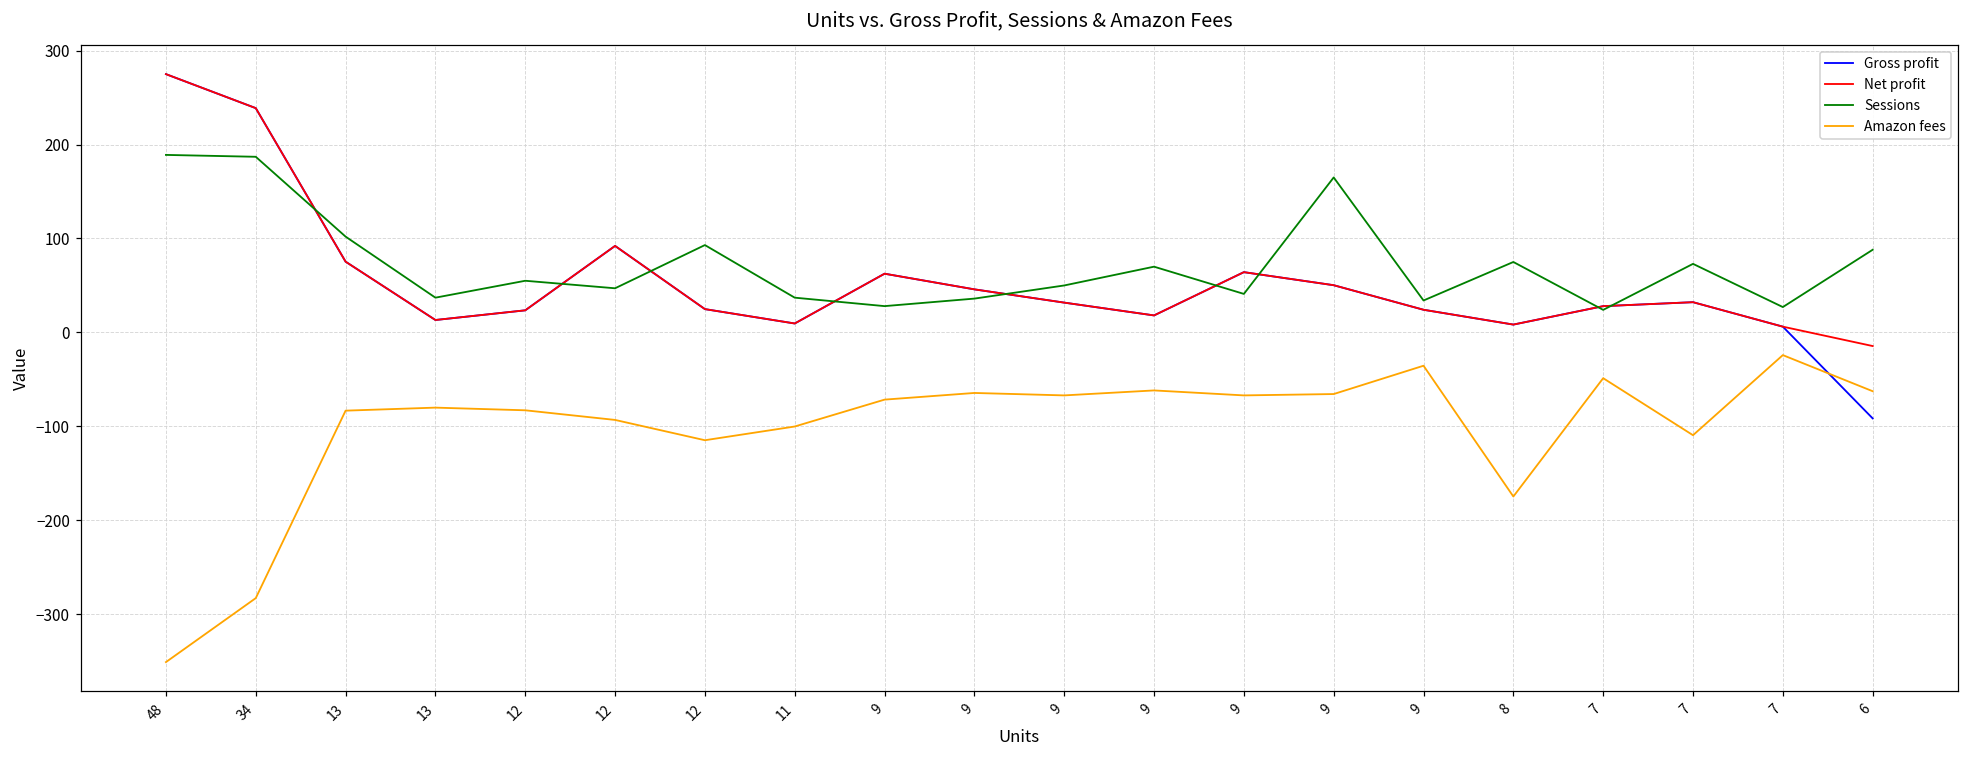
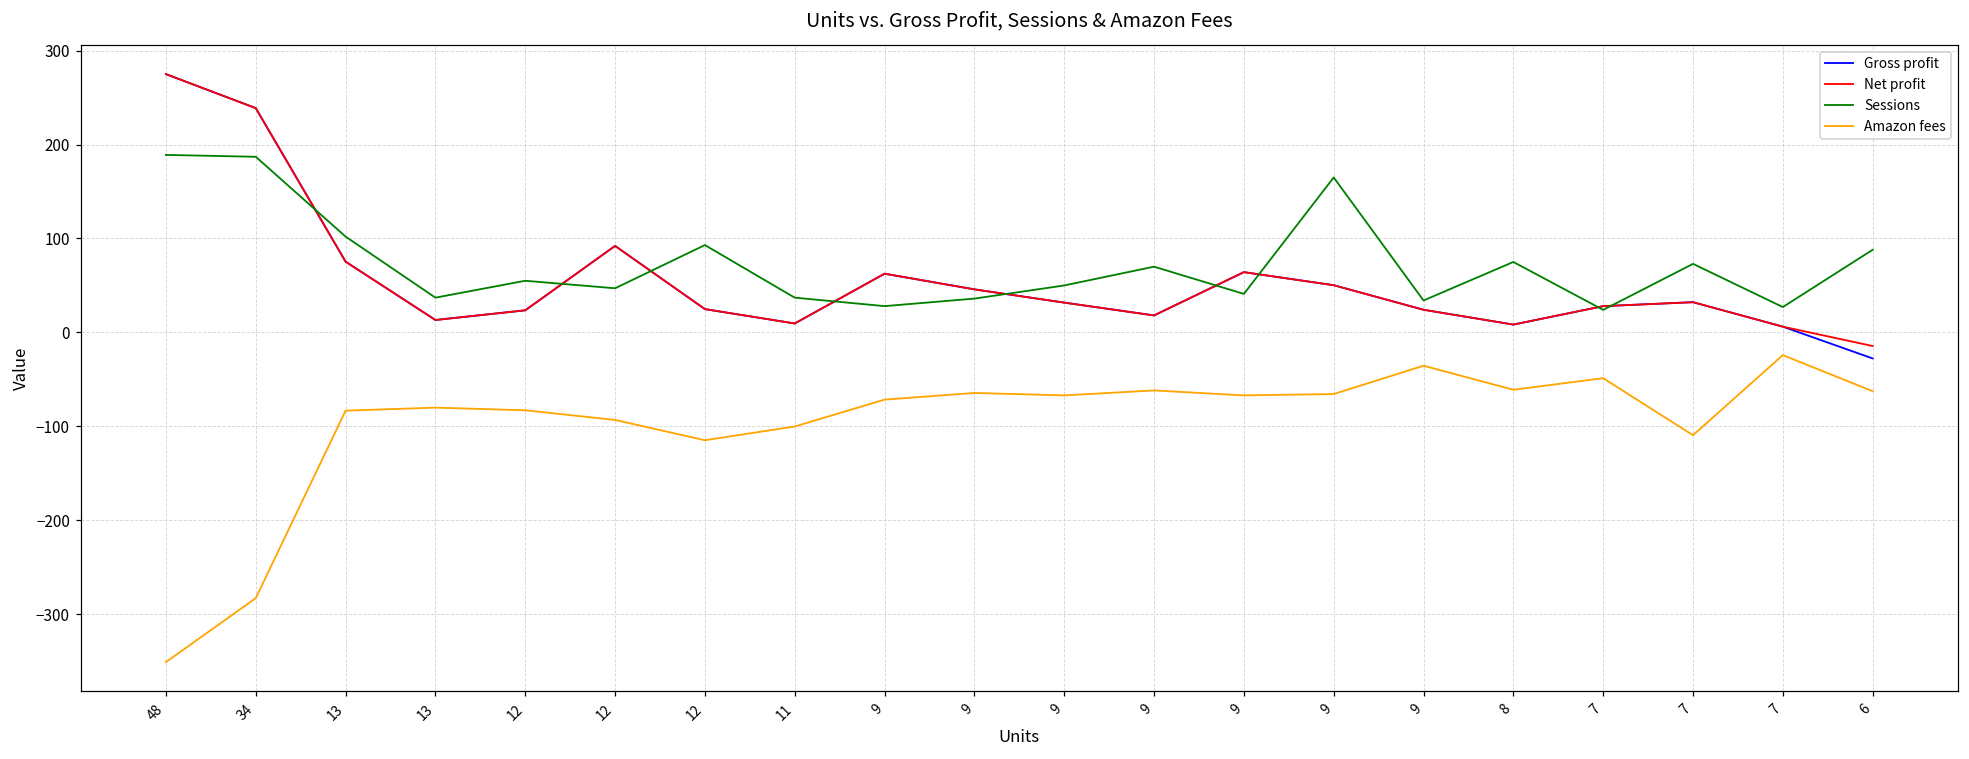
  {
    "Gross profit": {
-     "6": -90
+     "6": -30
    },
    "Net profit": {
      "6": -10
    },
    "Sessions": {
      "48": 190,
      "34": 190,
      "11": 40,
      "8": 80,
      "6": 90
    },
    "Amazon fees": {
      "48": -350,
      "34": -280,
      "11": -100,
-     "8": -170,
+     "8": -60,
      "6": -60
    }
  }
